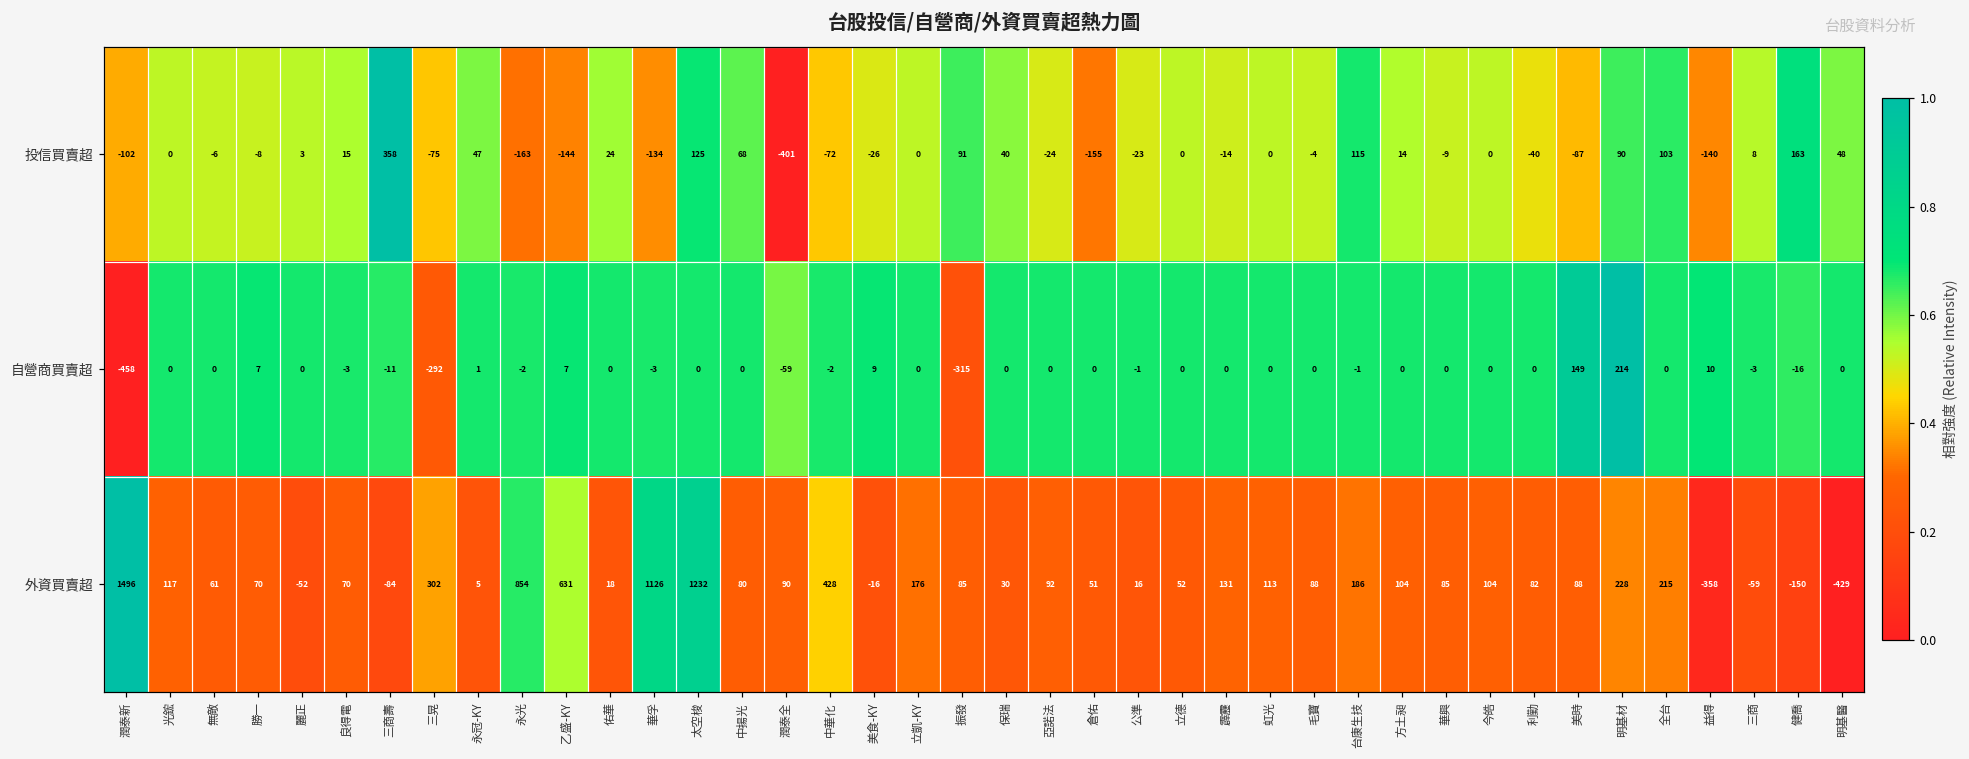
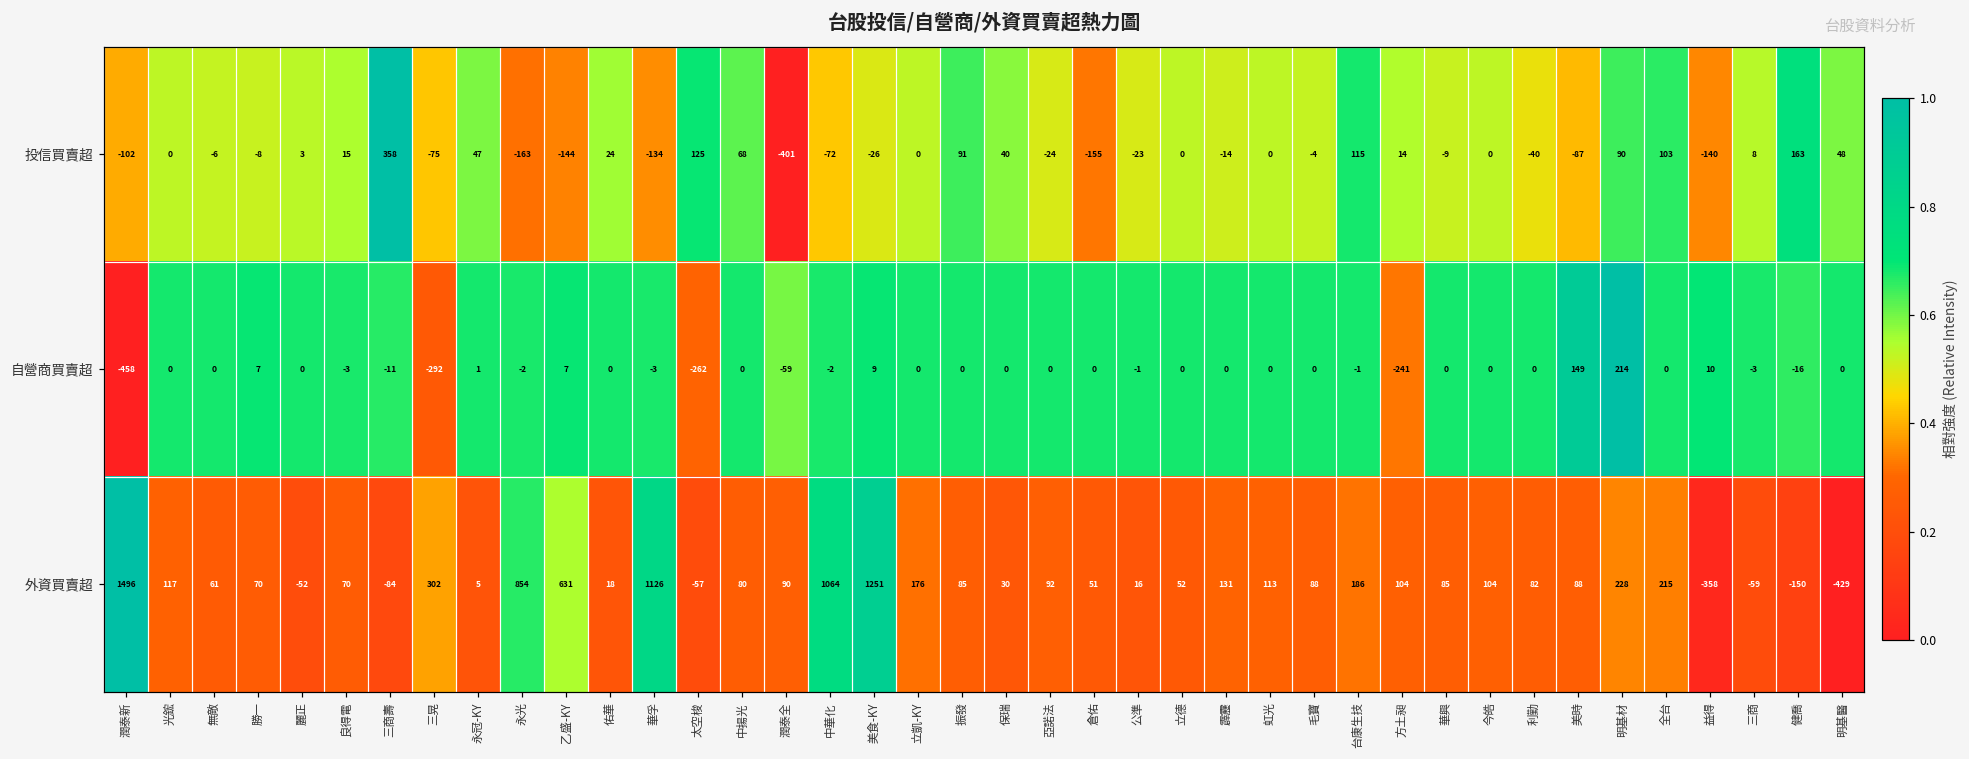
  {
    "投信買賣超": {
      "潤泰新": -102,
      "光鋐": 0,
      "無敵": -6,
      "勝一": -8,
      "麗正": 3,
      "良得電": 15,
      "三商壽": 358,
      "三晃": -75,
      "永冠-KY": 47,
      "永光": -163,
      "乙盛-KY": -144,
      "佑華": 24,
      "華孚": -134,
      "太空梭": 125,
      "中揚光": 68,
      "潤泰全": -401,
      "中華化": -72,
      "美食-KY": -26,
      "立凱-KY": 0,
      "振發": 91,
      "保瑞": 40,
      "亞諾法": -24,
      "倉佑": -155,
      "公準": -23,
      "立德": 0,
      "霹靂": -14,
      "虹光": 0,
      "毛寶": -4,
      "台康生技": 115,
      "方土昶": 14,
      "華興": -9,
      "今皓": 0,
      "利勤": -40,
      "美時": -87,
      "明基材": 90,
      "全台": 103,
      "益得": -140,
      "三商": 8,
      "健喬": 163,
      "明基醫": 48
    },
    "自營商買賣超": {
      "潤泰新": -458,
      "光鋐": 0,
      "無敵": 0,
      "勝一": 7,
      "麗正": 0,
      "良得電": -3,
      "三商壽": -11,
      "三晃": -292,
      "永冠-KY": 1,
      "永光": -2,
      "乙盛-KY": 7,
      "佑華": 0,
      "華孚": -3,
-     "太空梭": 0,
+     "太空梭": -262,
      "中揚光": 0,
      "潤泰全": -59,
      "中華化": -2,
      "美食-KY": 9,
      "立凱-KY": 0,
-     "振發": -315,
+     "振發": 0,
      "保瑞": 0,
      "亞諾法": 0,
      "倉佑": 0,
      "公準": -1,
      "立德": 0,
      "霹靂": 0,
      "虹光": 0,
      "毛寶": 0,
      "台康生技": -1,
-     "方土昶": 0,
+     "方土昶": -241,
      "華興": 0,
      "今皓": 0,
      "利勤": 0,
      "美時": 149,
      "明基材": 214,
      "全台": 0,
      "益得": 10,
      "三商": -3,
      "健喬": -16,
      "明基醫": 0
    },
    "外資買賣超": {
      "潤泰新": 1496,
      "光鋐": 117,
      "無敵": 61,
      "勝一": 70,
      "麗正": -52,
      "良得電": 70,
      "三商壽": -84,
      "三晃": 302,
      "永冠-KY": 5,
      "永光": 854,
      "乙盛-KY": 631,
      "佑華": 18,
      "華孚": 1126,
-     "太空梭": 1232,
+     "太空梭": -57,
      "中揚光": 80,
      "潤泰全": 90,
-     "中華化": 428,
-     "美食-KY": -16,
+     "中華化": 1064,
+     "美食-KY": 1251,
      "立凱-KY": 176,
      "振發": 85,
      "保瑞": 30,
      "亞諾法": 92,
      "倉佑": 51,
      "公準": 16,
      "立德": 52,
      "霹靂": 131,
      "虹光": 113,
      "毛寶": 88,
      "台康生技": 186,
      "方土昶": 104,
      "華興": 85,
      "今皓": 104,
      "利勤": 82,
      "美時": 88,
      "明基材": 228,
      "全台": 215,
      "益得": -358,
      "三商": -59,
      "健喬": -150,
      "明基醫": -429
    }
  }
